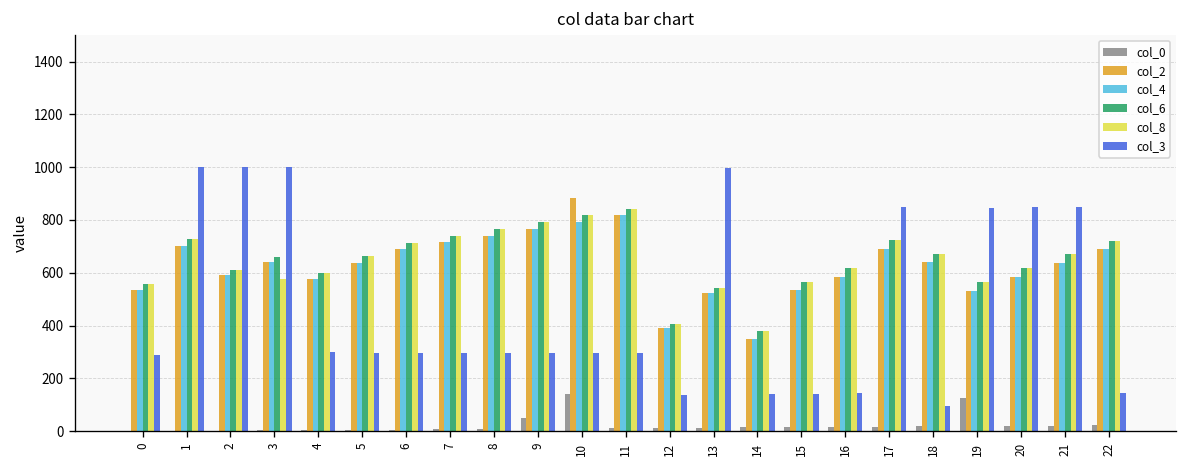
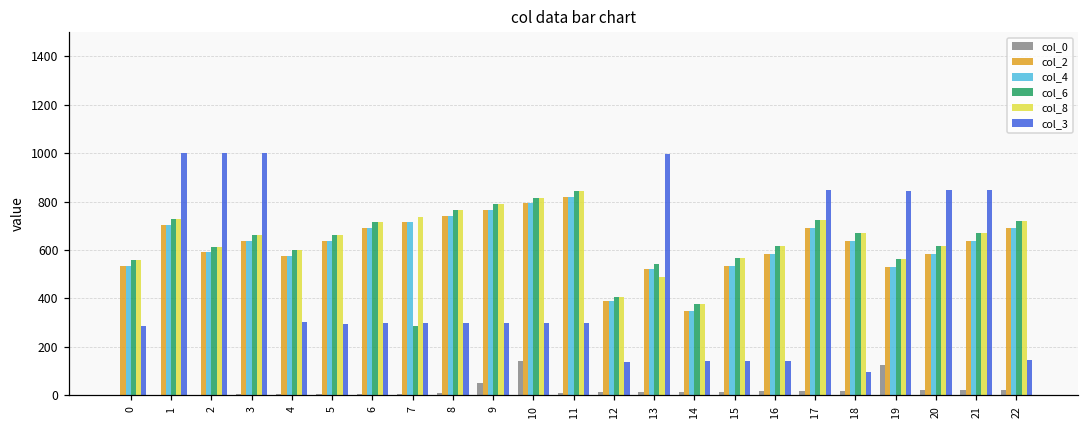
  {
    "col_0": {
      "0": 0,
      "9": 50,
      "10": 140,
      "12": 10,
      "13": 10,
      "14": 10,
      "15": 20,
      "16": 20,
      "17": 20,
      "18": 20,
      "19": 120,
      "20": 20,
      "21": 20,
      "22": 20
    },
    "col_2": {
      "0": 540,
      "1": 700,
      "2": 590,
      "3": 640,
      "4": 580,
      "5": 640,
      "6": 690,
      "7": 720,
      "8": 740,
      "9": 770,
-     "10": 880,
+     "10": 790,
      "11": 820,
      "12": 390,
      "13": 520,
      "14": 350,
      "15": 530,
      "16": 580,
      "17": 690,
      "18": 640,
      "19": 530,
      "20": 580,
      "21": 640,
      "22": 690
    },
    "col_4": {
      "0": 540,
      "1": 700,
      "2": 590,
      "3": 640,
      "4": 580,
      "5": 640,
      "6": 690,
      "7": 720,
      "8": 740,
      "9": 770,
      "10": 790,
      "11": 820,
      "12": 390,
      "13": 520,
      "14": 350,
      "15": 530,
      "16": 580,
      "17": 690,
      "18": 640,
      "19": 530,
      "20": 580,
      "21": 640,
      "22": 690
    },
    "col_6": {
      "0": 560,
      "1": 730,
      "2": 610,
      "3": 660,
      "4": 600,
      "5": 660,
      "6": 710,
-     "7": 740,
+     "7": 290,
      "8": 770,
      "9": 790,
      "10": 820,
      "11": 840,
      "12": 410,
      "13": 540,
      "14": 380,
      "15": 570,
      "16": 620,
      "17": 720,
      "18": 670,
      "19": 560,
      "20": 620,
      "21": 670,
      "22": 720
    },
    "col_8": {
      "0": 560,
      "1": 730,
      "2": 610,
-     "3": 580,
+     "3": 660,
      "4": 600,
      "5": 660,
      "6": 710,
      "7": 740,
      "8": 770,
      "9": 790,
      "10": 820,
      "11": 840,
      "12": 410,
-     "13": 540,
+     "13": 490,
      "14": 380,
      "15": 570,
      "16": 620,
      "17": 720,
      "18": 670,
      "19": 560,
      "20": 620,
      "21": 670,
      "22": 720
    },
    "col_3": {
      "0": 290,
      "1": 1000,
      "2": 1000,
      "3": 1000,
      "4": 300,
      "5": 300,
      "6": 300,
      "7": 300,
      "8": 300,
      "9": 300,
      "10": 300,
      "11": 300,
      "12": 140,
      "13": 1000,
      "14": 140,
      "15": 140,
      "16": 140,
      "17": 850,
      "18": 100,
      "19": 850,
      "20": 850,
      "21": 850,
      "22": 140
    }
  }
